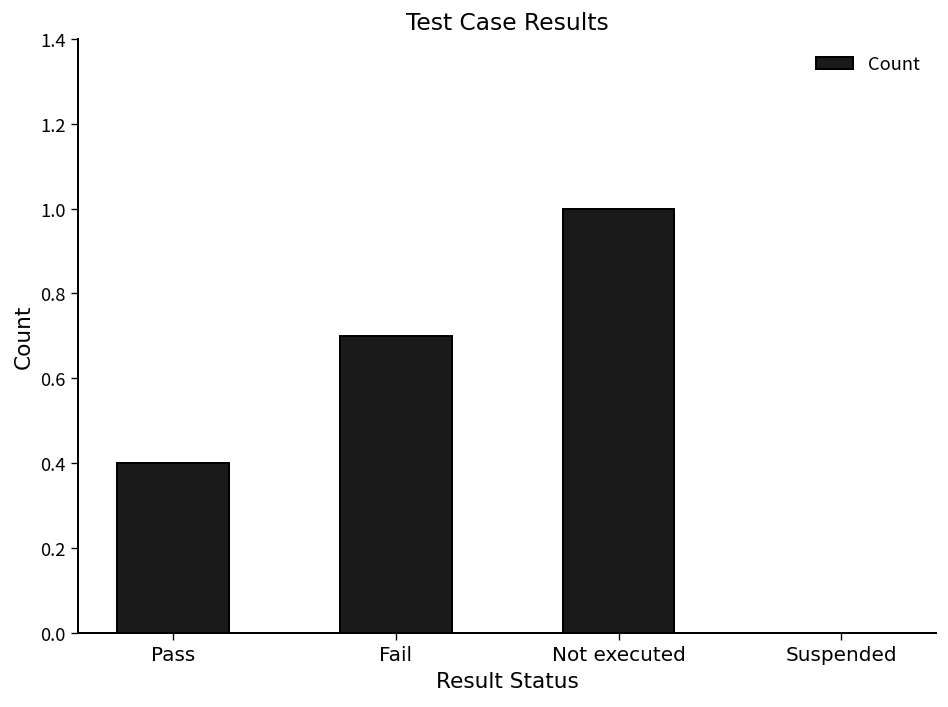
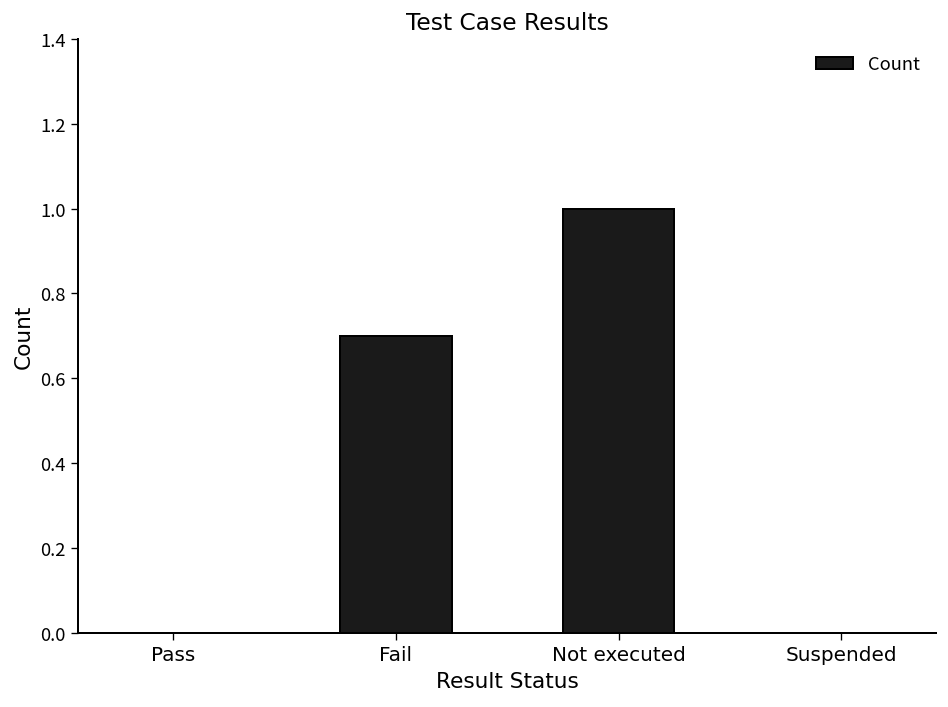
  {
-   "Pass": 0.4,
+   "Pass": 0.0,
    "Fail": 0.7,
    "Not executed": 1.0,
    "Suspended": 0.0
  }
